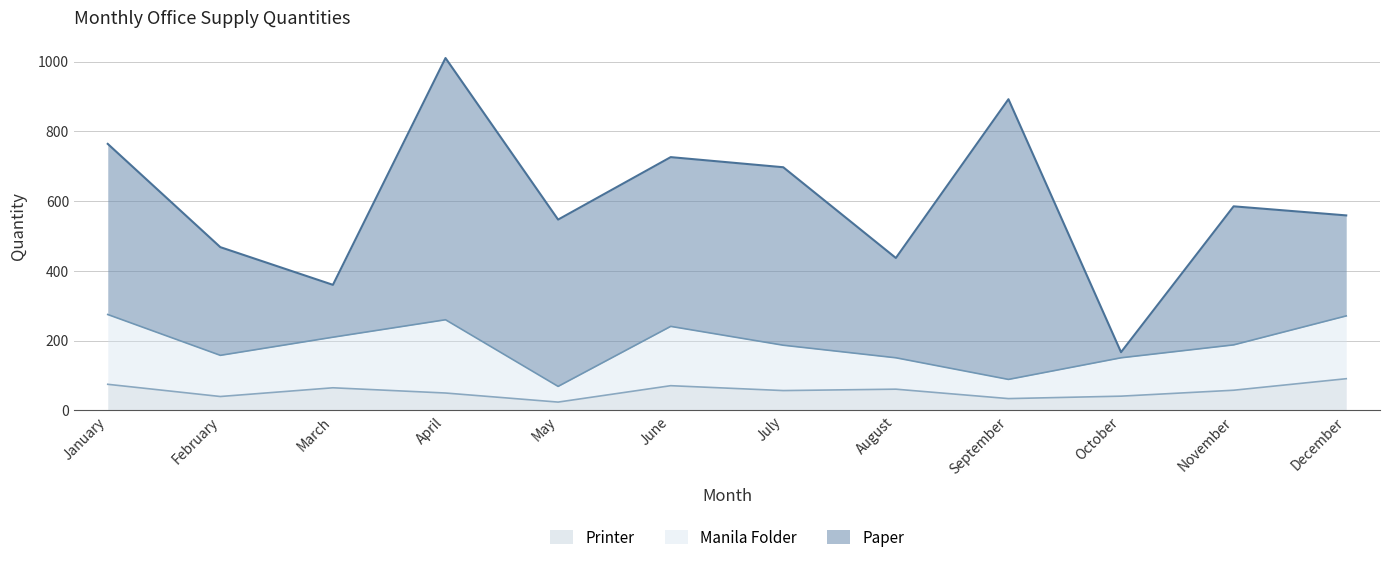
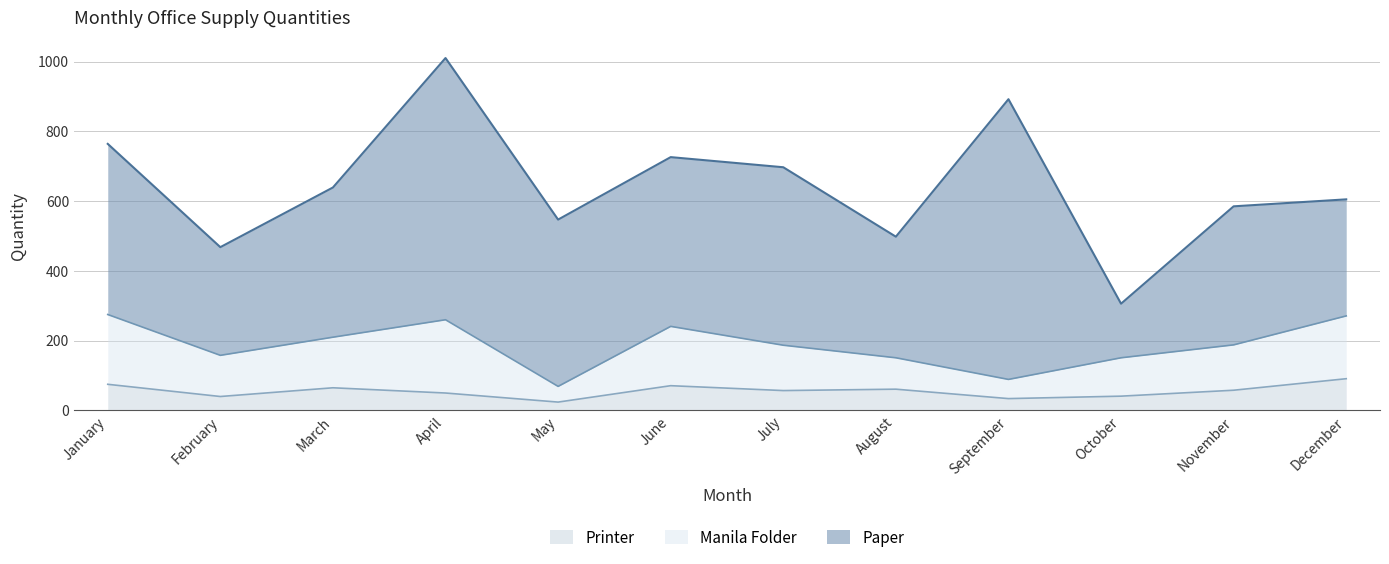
  {
    "Paper": {
      "January": 490,
      "February": 310,
-     "March": 150,
+     "March": 430,
      "April": 750,
      "May": 480,
      "June": 490,
      "July": 510,
-     "August": 290,
+     "August": 350,
      "September": 800,
-     "October": 20,
+     "October": 160,
      "November": 400,
-     "December": 290
+     "December": 330
    }
  }
